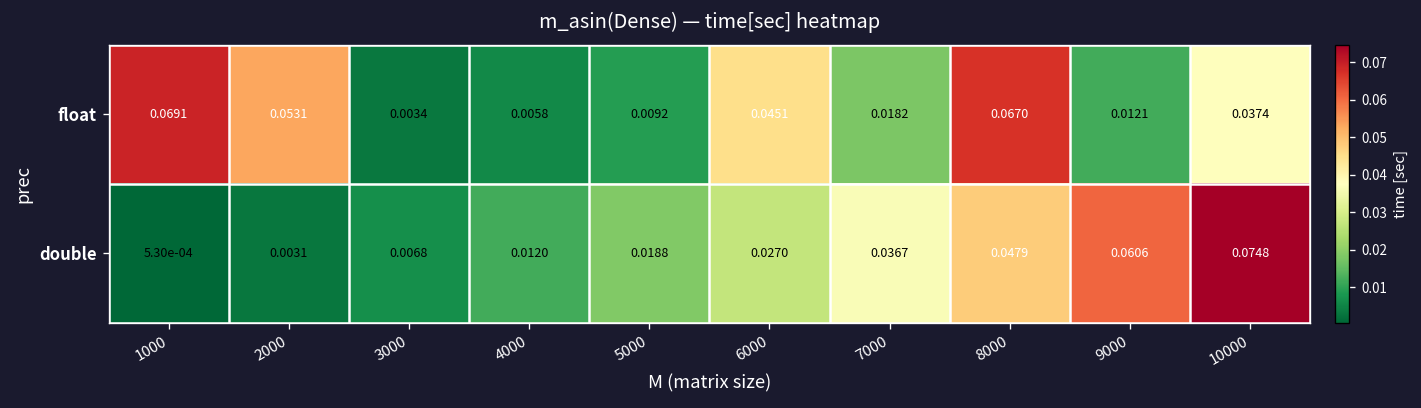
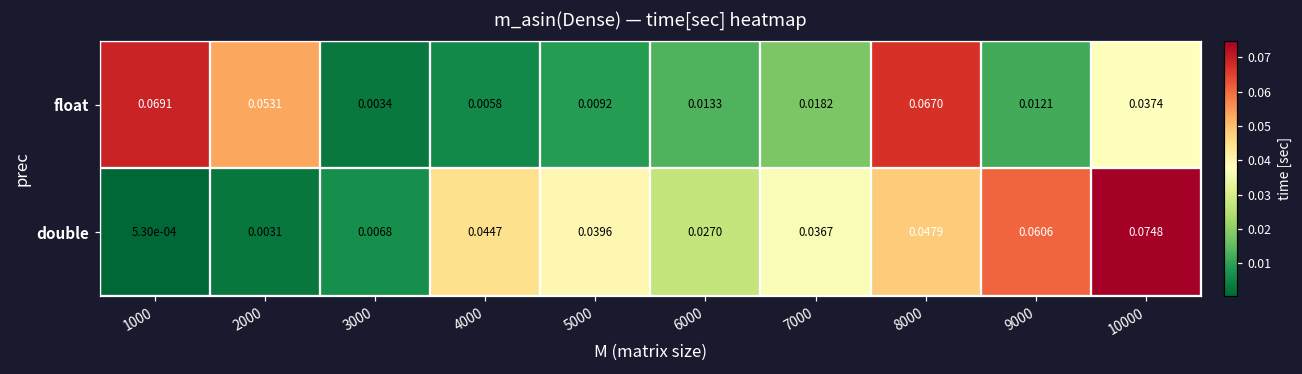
  {
    "float": {
      "1000": "0.0691",
      "2000": "0.0531",
      "3000": "0.0034",
      "4000": "0.0058",
      "5000": "0.0092",
-     "6000": "0.0451",
+     "6000": "0.0133",
      "7000": "0.0182",
      "8000": "0.0670",
      "9000": "0.0121",
      "10000": "0.0374"
    },
    "double": {
      "1000": "5.30e-04",
      "2000": "0.0031",
      "3000": "0.0068",
-     "4000": "0.0120",
-     "5000": "0.0188",
+     "4000": "0.0447",
+     "5000": "0.0396",
      "6000": "0.0270",
      "7000": "0.0367",
      "8000": "0.0479",
      "9000": "0.0606",
      "10000": "0.0748"
    }
  }
